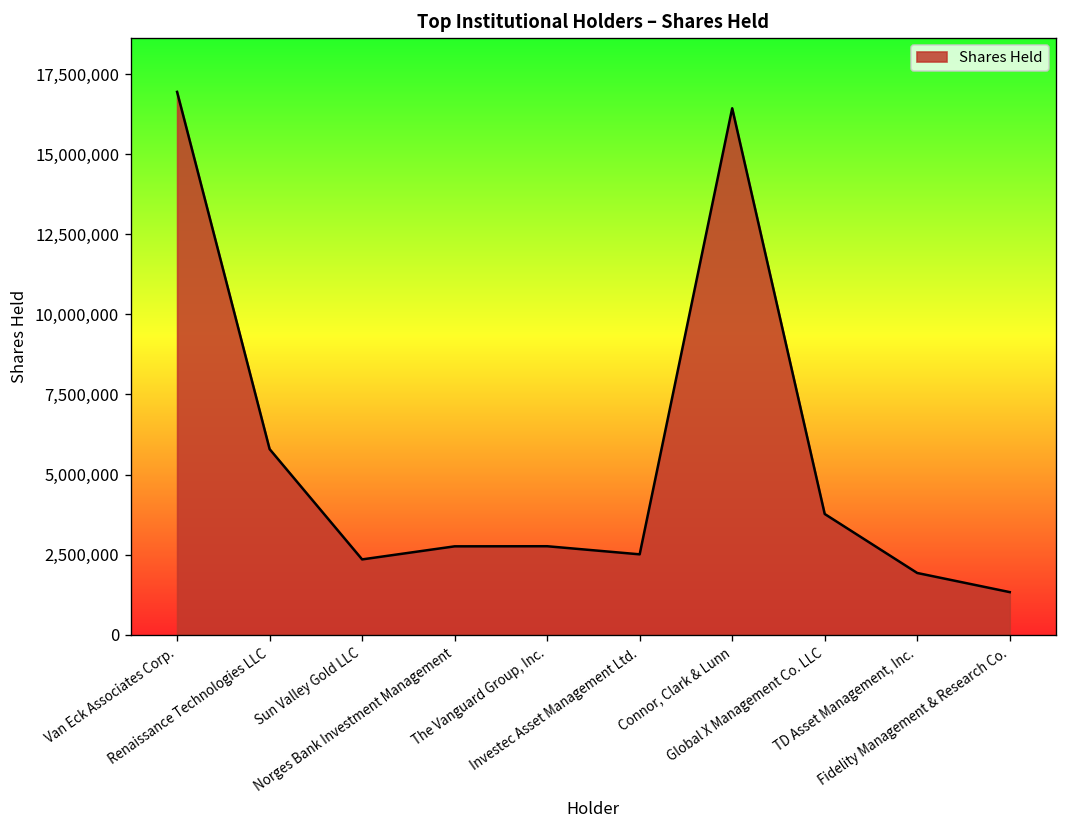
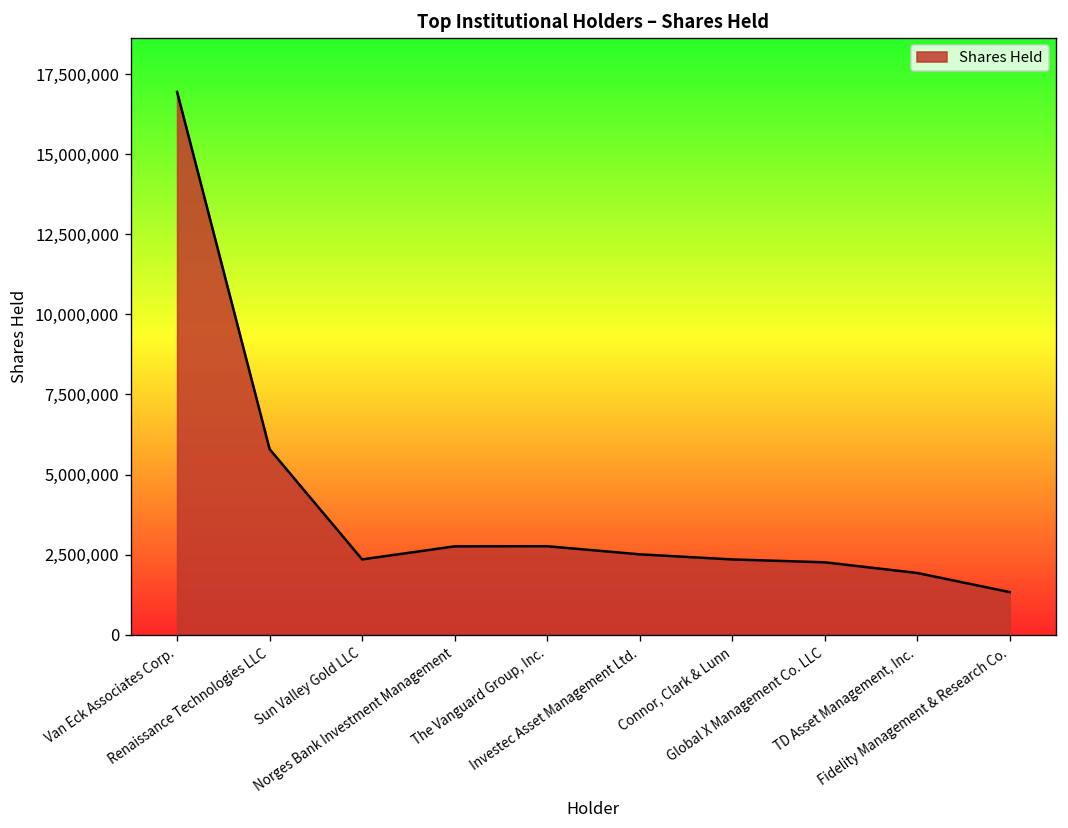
  {
    "Van Eck Associates Corp.": "16,900,000",
    "Renaissance Technologies LLC": "5,800,000",
    "Sun Valley Gold LLC": "2,400,000",
    "Norges Bank Investment Management": "2,800,000",
    "The Vanguard Group, Inc.": "2,800,000",
    "Investec Asset Management Ltd.": "2,500,000",
-   "Connor, Clark & Lunn": "16,400,000",
-   "Global X Management Co. LLC": "3,800,000",
+   "Connor, Clark & Lunn": "2,300,000",
+   "Global X Management Co. LLC": "2,300,000",
    "TD Asset Management, Inc.": "1,900,000",
    "Fidelity Management & Research Co.": "1,300,000"
  }
